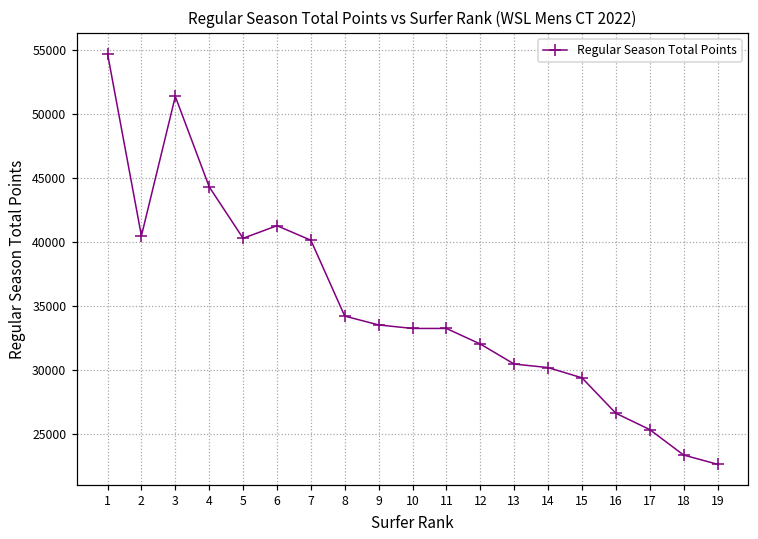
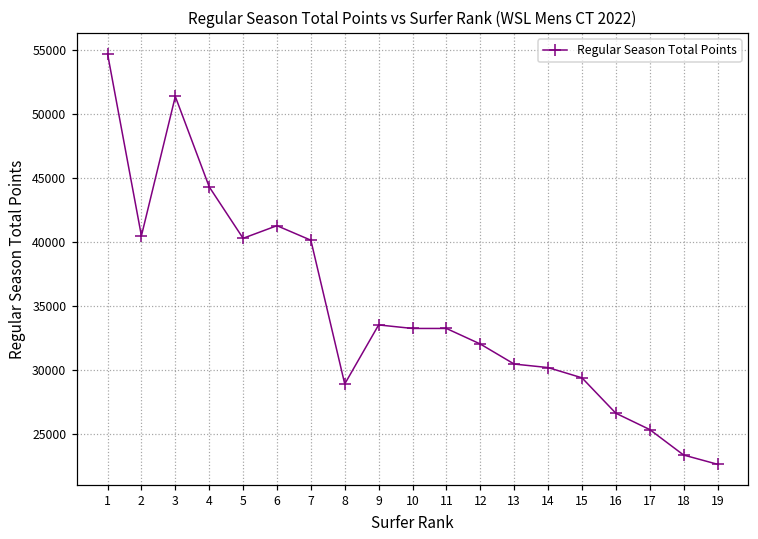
  {
    "1": 54700,
    "2": 40500,
    "3": 51300,
    "4": 44300,
    "5": 40300,
    "6": 41300,
    "7": 40100,
-   "8": 34200,
+   "8": 28900,
    "9": 33500,
    "10": 33200,
    "11": 33200,
    "12": 32000,
    "13": 30500,
    "14": 30200,
    "15": 29400,
    "16": 26600,
    "17": 25300,
    "18": 23300,
    "19": 22600
  }
